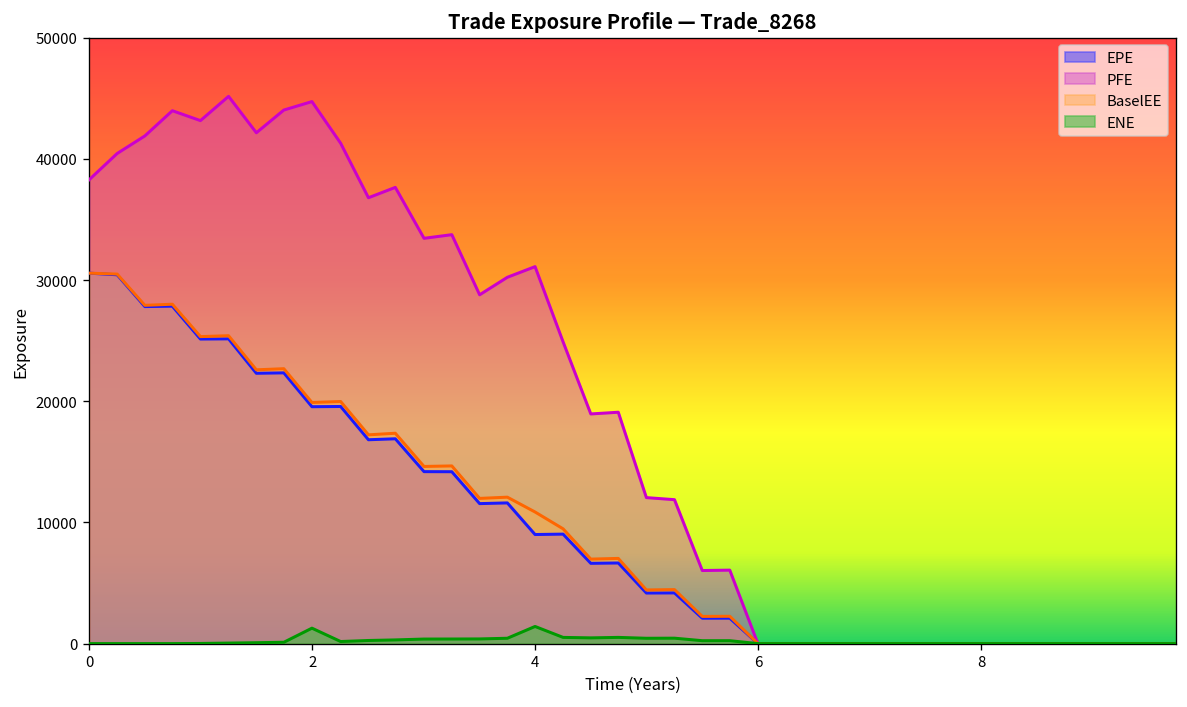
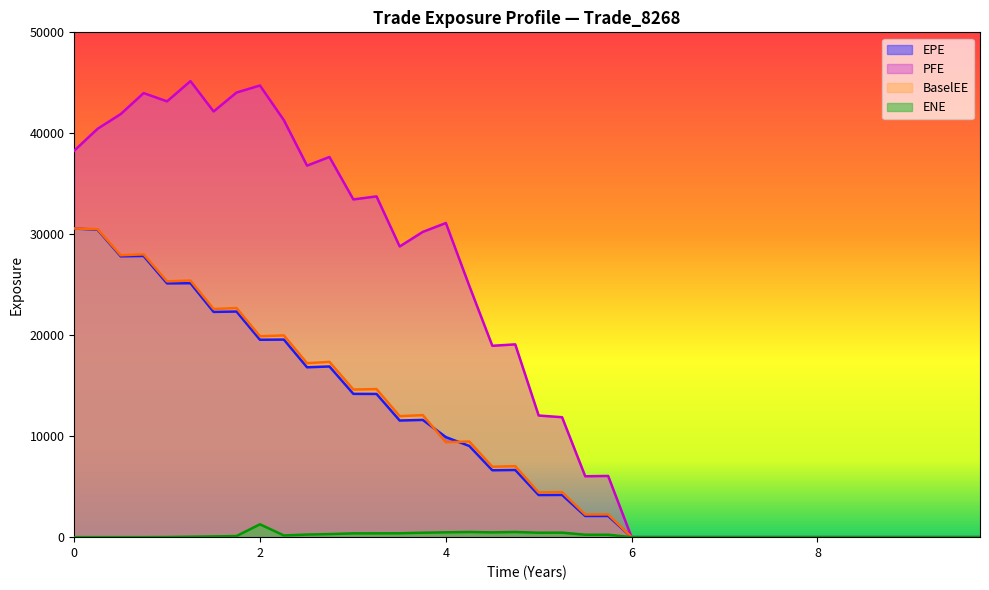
  {
    "EPE": {
      "2": 19600,
-     "4": 9000
+     "4": 9900
    },
    "PFE": {
      "0": 38300,
      "2": 44700,
      "4": 31100
    },
    "BaselEE": {
      "2": 19900,
-     "4": 10900
+     "4": 9400
    },
    "ENE": {
      "0": 0,
      "2": 1300,
-     "4": 1400
+     "4": 500
    }
  }
